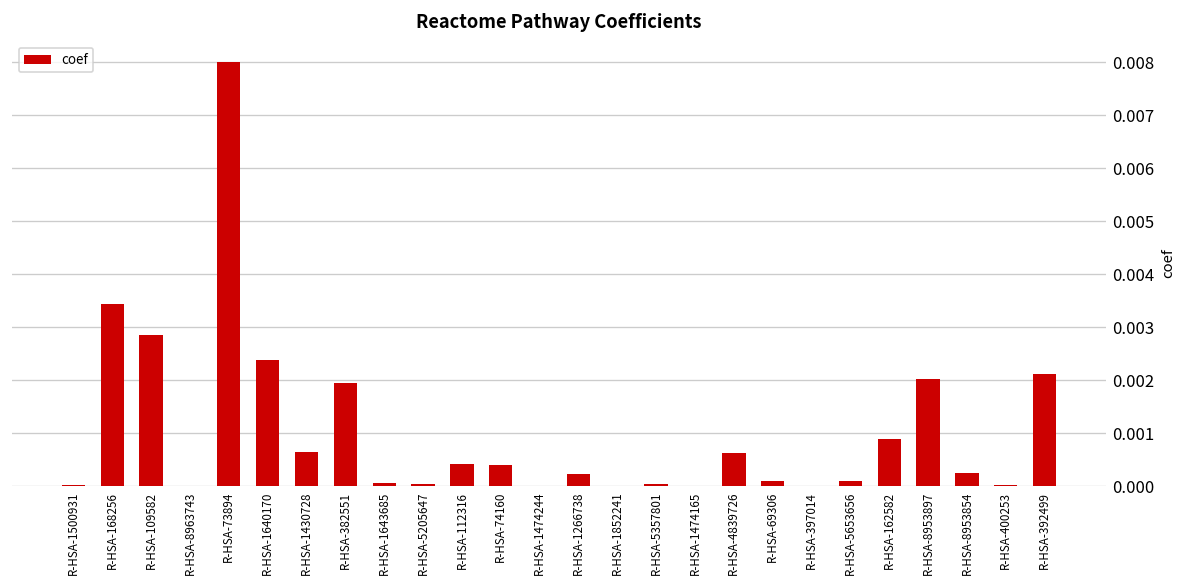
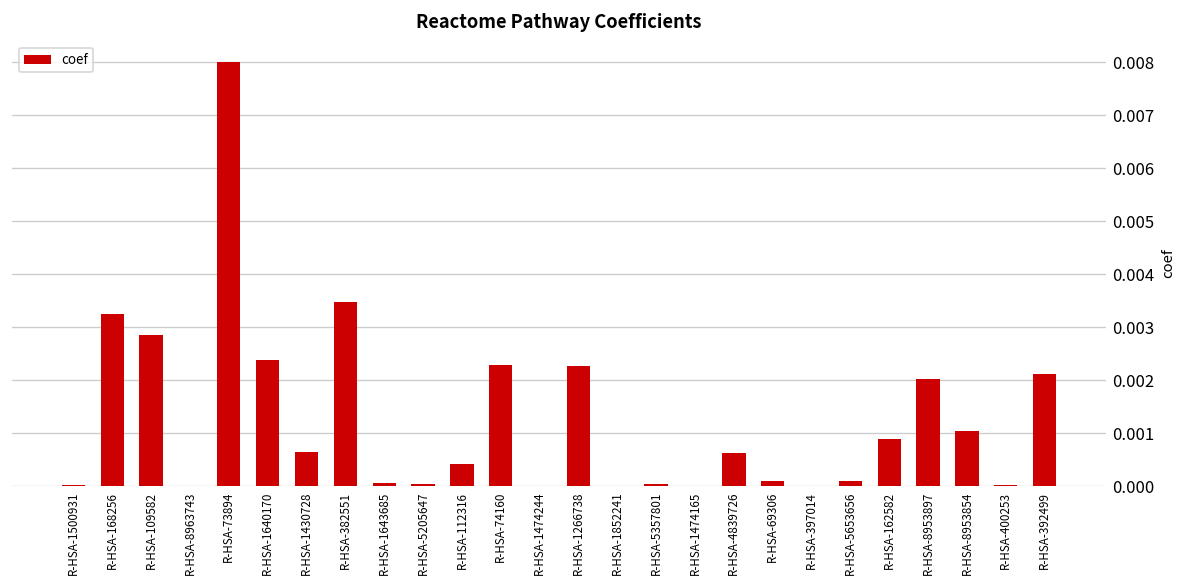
  {
-   "R-HSA-168256": 0.0034,
+   "R-HSA-168256": 0.0033,
    "R-HSA-109582": 0.0028,
    "R-HSA-73894": 0.0080,
    "R-HSA-1640170": 0.0024,
    "R-HSA-1430728": 0.0006,
-   "R-HSA-382551": 0.0019,
+   "R-HSA-382551": 0.0035,
    "R-HSA-112316": 0.0004,
-   "R-HSA-74160": 0.0004,
-   "R-HSA-1266738": 0.0002,
+   "R-HSA-74160": 0.0023,
+   "R-HSA-1266738": 0.0023,
    "R-HSA-4839726": 0.0006,
    "R-HSA-69306": 0.0001,
    "R-HSA-5653656": 0.0001,
    "R-HSA-162582": 0.0009,
    "R-HSA-8953897": 0.0020,
-   "R-HSA-8953854": 0.0003,
+   "R-HSA-8953854": 0.0010,
    "R-HSA-392499": 0.0021
  }
